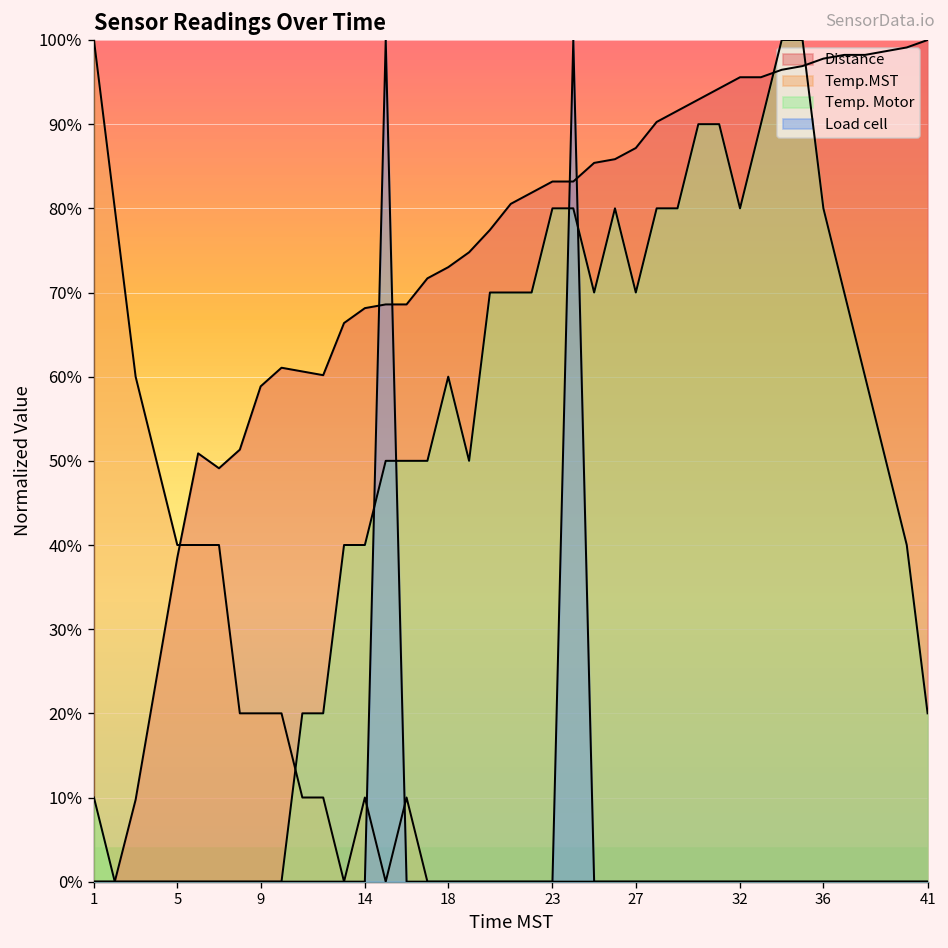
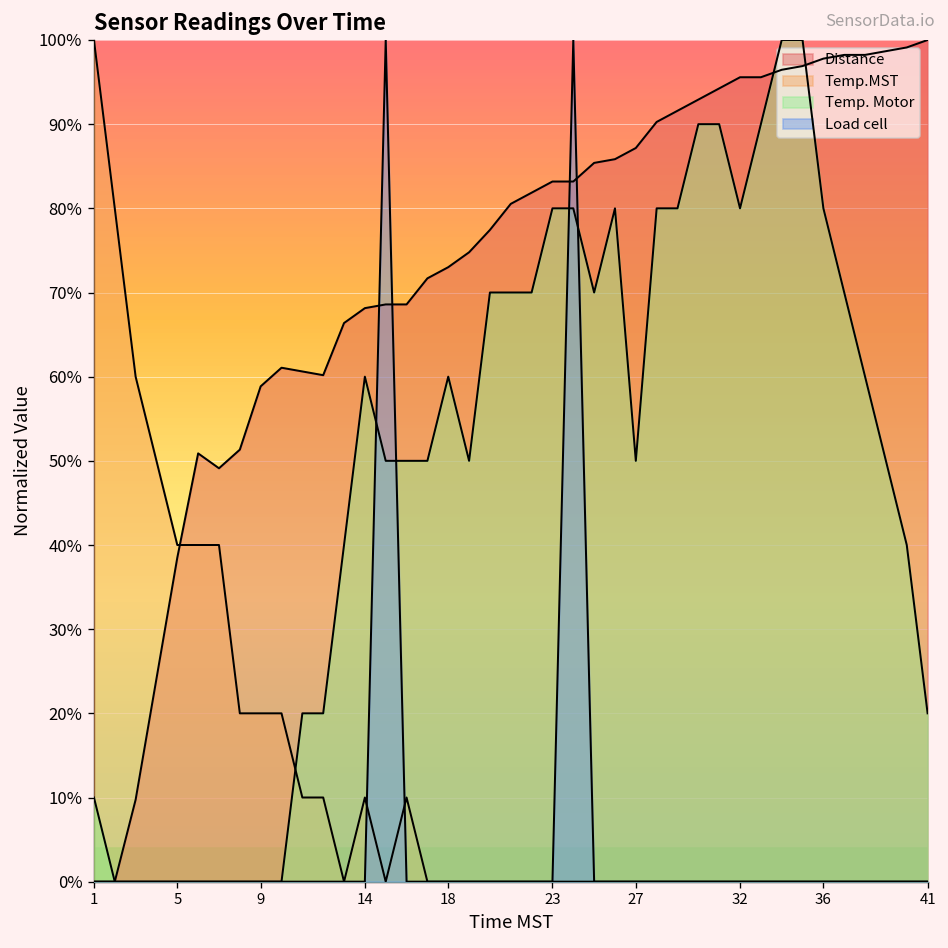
  {
    "Temp. Motor": {
      "1": "10%",
-     "14": "40%",
+     "14": "60%",
      "18": "60%",
      "23": "80%",
-     "27": "70%",
+     "27": "50%",
      "32": "80%",
      "36": "80%",
      "41": "20%"
    }
  }
